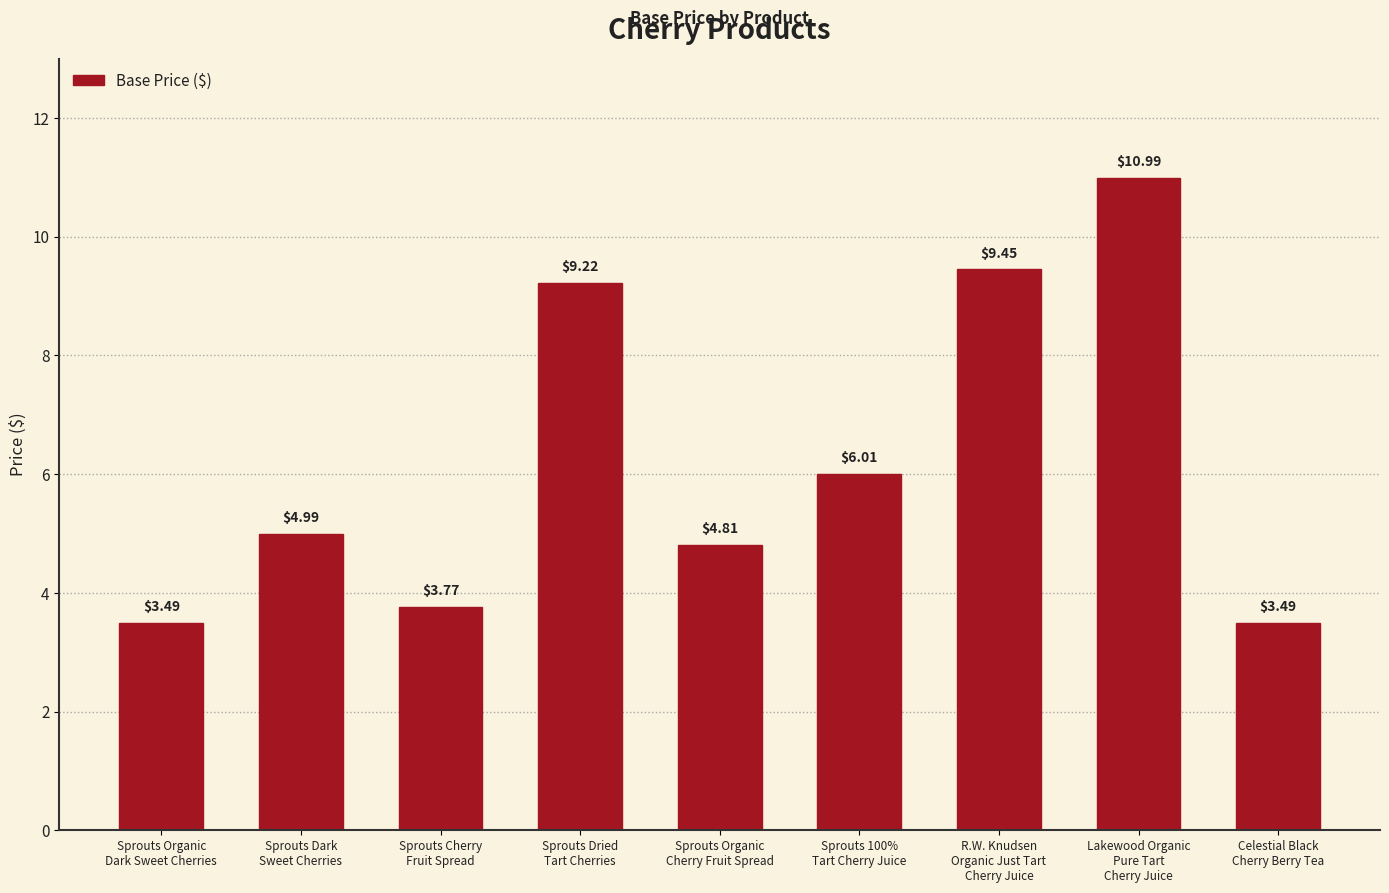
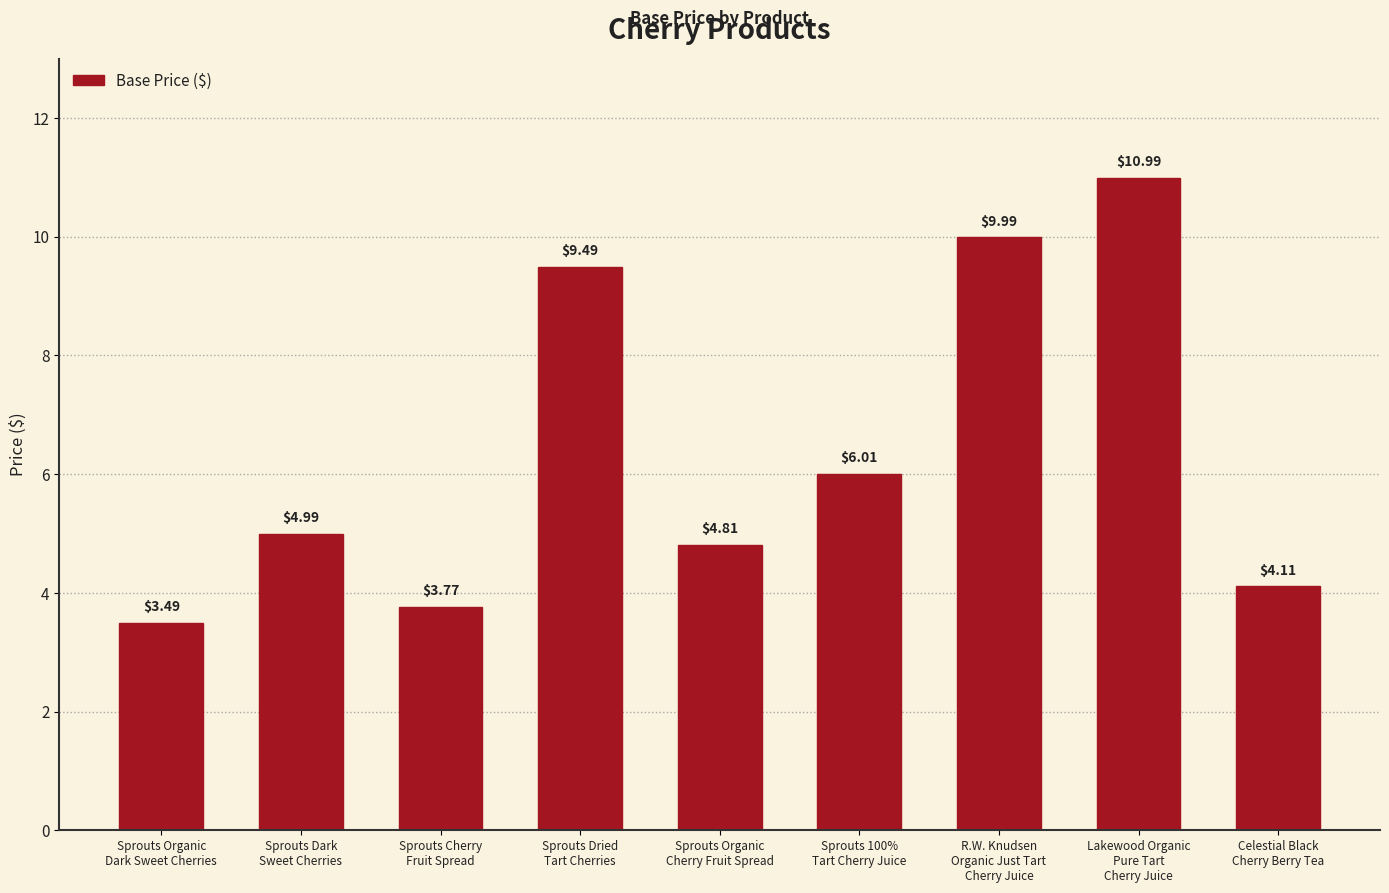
  {
    "Sprouts Organic Dark Sweet Cherries": "$3.49",
    "Sprouts Dark Sweet Cherries": "$4.99",
    "Sprouts Cherry Fruit Spread": "$3.77",
-   "Sprouts Dried Tart Cherries": "$9.22",
+   "Sprouts Dried Tart Cherries": "$9.49",
    "Sprouts Organic Cherry Fruit Spread": "$4.81",
    "Sprouts 100% Tart Cherry Juice": "$6.01",
-   "R.W. Knudsen Organic Just Tart Cherry Juice": "$9.45",
+   "R.W. Knudsen Organic Just Tart Cherry Juice": "$9.99",
    "Lakewood Organic Pure Tart Cherry Juice": "$10.99",
-   "Celestial Black Cherry Berry Tea": "$3.49"
+   "Celestial Black Cherry Berry Tea": "$4.11"
  }
